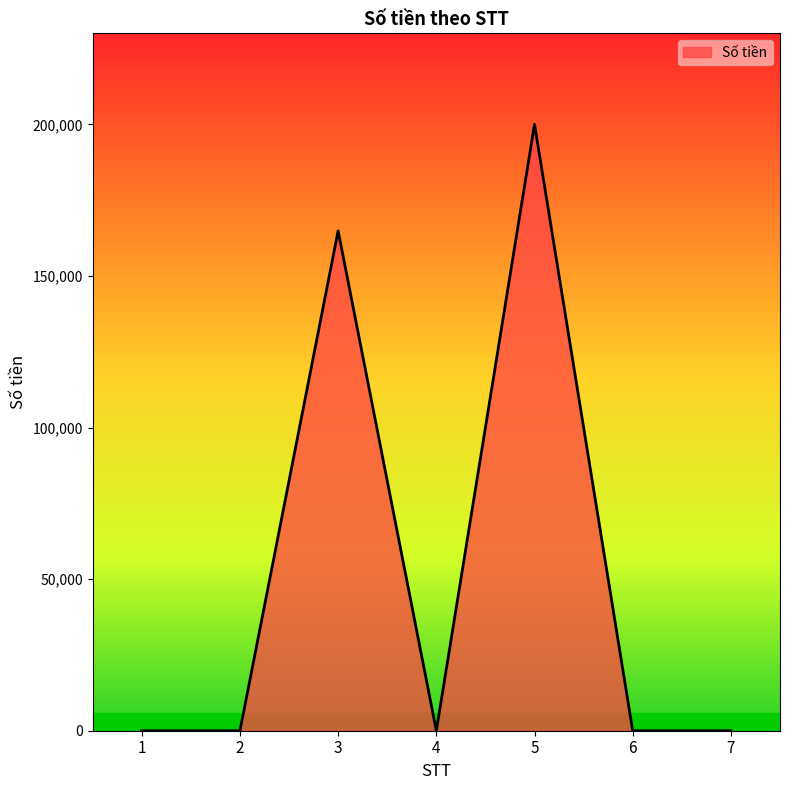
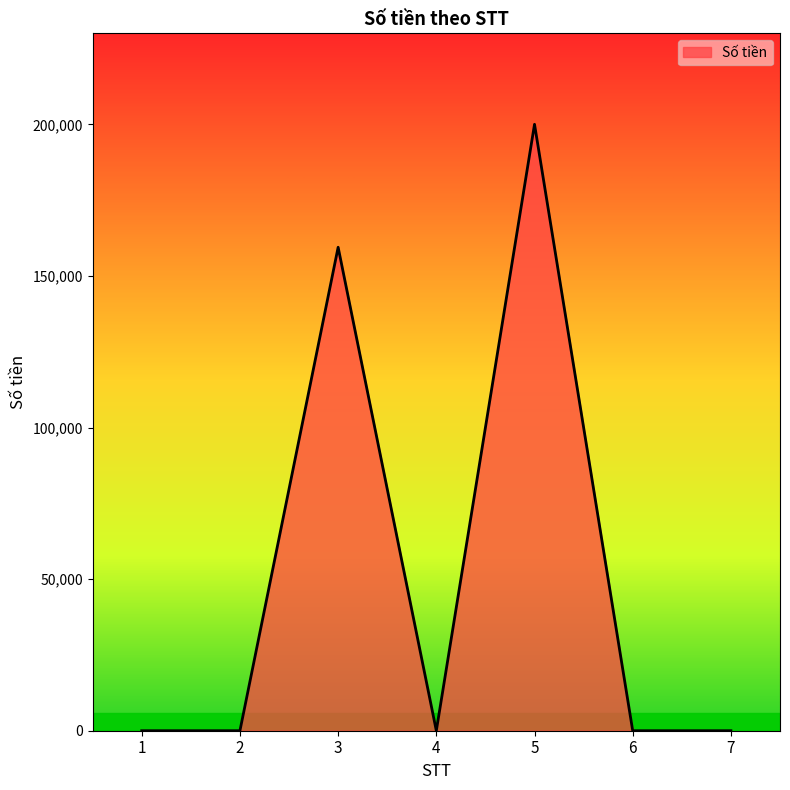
  {
-   "3": "165,000",
+   "3": "159,000",
    "5": "200,000"
  }
